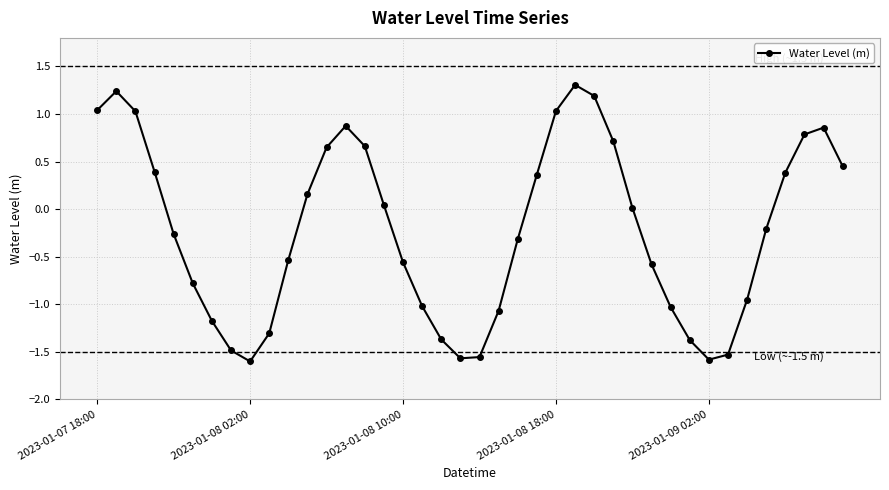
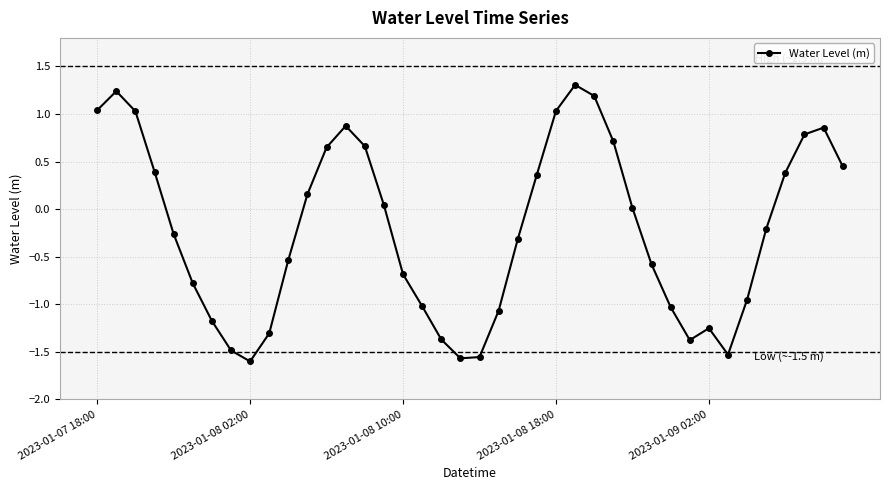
  {
    "2023-01-07 18:00": 1.0,
    "2023-01-08 02:00": -1.6,
-   "2023-01-08 10:00": -0.6,
+   "2023-01-08 10:00": -0.7,
    "2023-01-08 18:00": 1.0,
-   "2023-01-09 02:00": -1.6
+   "2023-01-09 02:00": -1.3
  }
